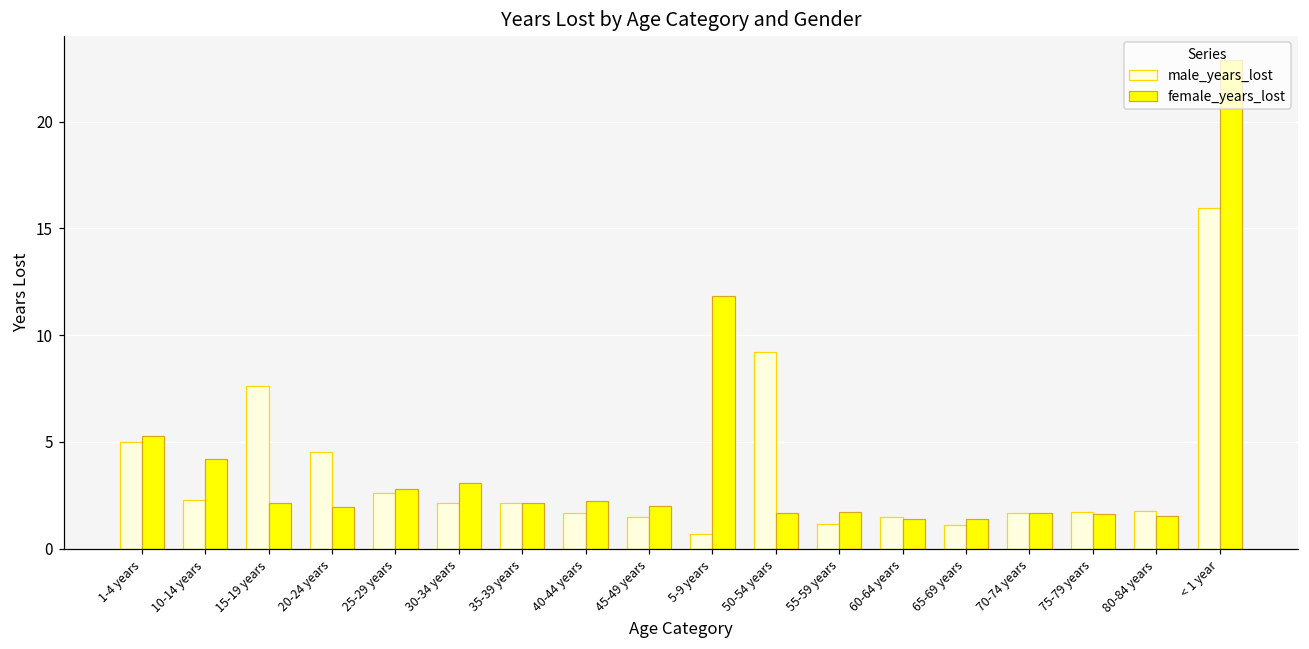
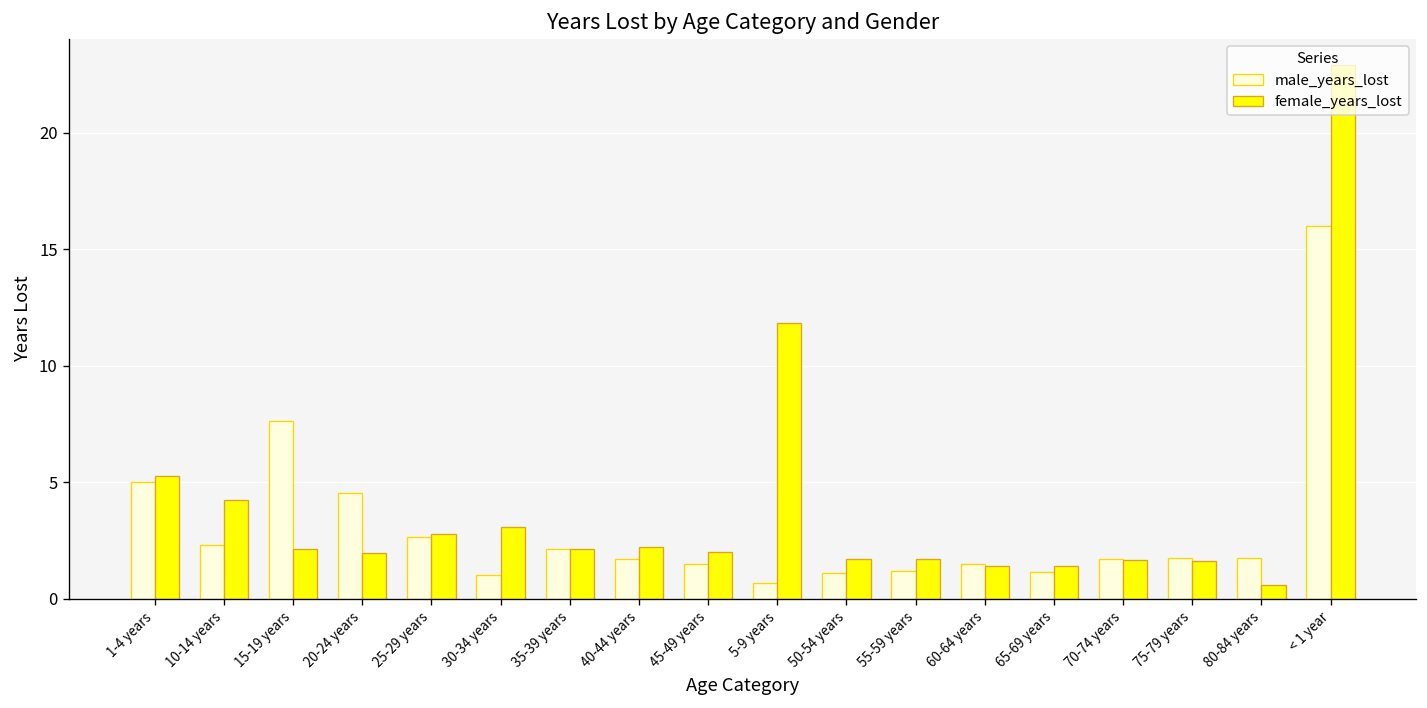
  {
    "male_years_lost": {
      "1-4 years": 5.0,
      "10-14 years": 2.3,
      "15-19 years": 7.6,
      "20-24 years": 4.5,
      "25-29 years": 2.6,
-     "30-34 years": 2.2,
+     "30-34 years": 1.0,
      "35-39 years": 2.1,
      "40-44 years": 1.7,
      "45-49 years": 1.5,
      "5-9 years": 0.7,
-     "50-54 years": 9.2,
+     "50-54 years": 1.1,
      "55-59 years": 1.2,
      "60-64 years": 1.5,
      "65-69 years": 1.1,
      "70-74 years": 1.7,
      "75-79 years": 1.7,
      "80-84 years": 1.8,
      "< 1 year": 16.0
    },
    "female_years_lost": {
      "1-4 years": 5.3,
      "10-14 years": 4.2,
      "15-19 years": 2.1,
      "20-24 years": 2.0,
      "25-29 years": 2.8,
      "30-34 years": 3.1,
      "35-39 years": 2.2,
      "40-44 years": 2.2,
      "45-49 years": 2.0,
      "5-9 years": 11.8,
      "50-54 years": 1.7,
      "55-59 years": 1.7,
      "60-64 years": 1.4,
      "65-69 years": 1.4,
      "70-74 years": 1.7,
      "75-79 years": 1.6,
-     "80-84 years": 1.5
+     "80-84 years": 0.6
    }
  }
